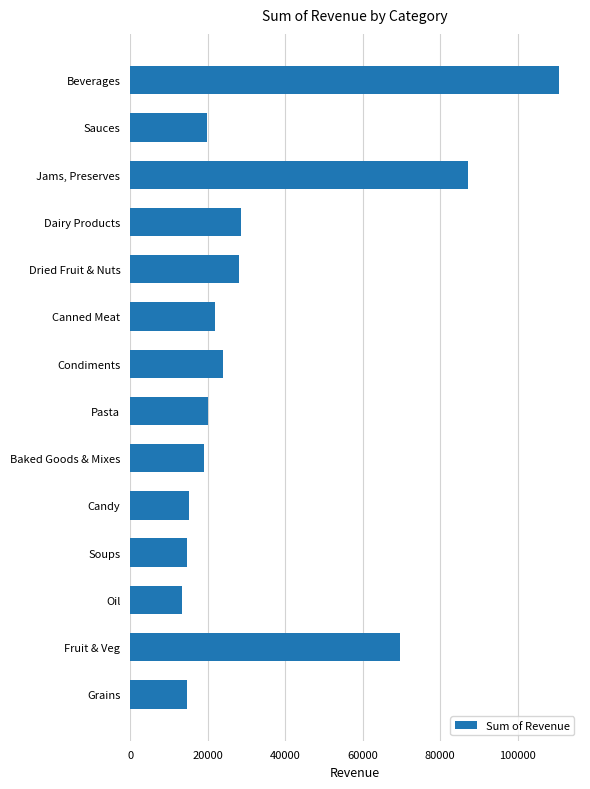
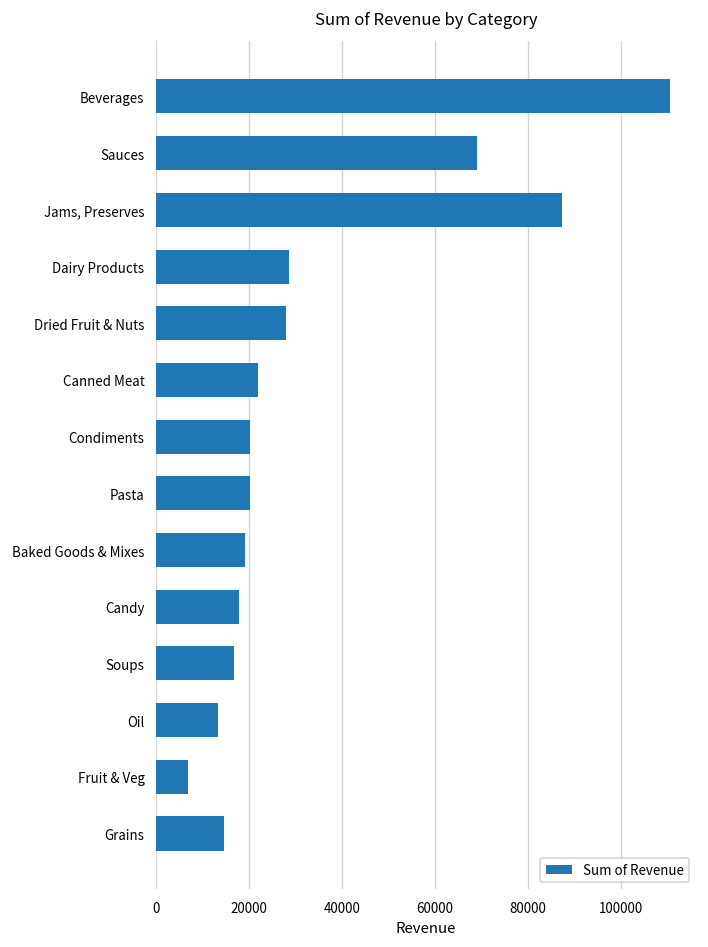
  {
    "Beverages": 111000,
-   "Sauces": 20000,
+   "Sauces": 69000,
    "Jams, Preserves": 87000,
    "Dairy Products": 29000,
    "Dried Fruit & Nuts": 28000,
    "Canned Meat": 22000,
-   "Condiments": 24000,
+   "Condiments": 20000,
    "Pasta": 20000,
    "Baked Goods & Mixes": 19000,
-   "Candy": 15000,
-   "Soups": 15000,
+   "Candy": 18000,
+   "Soups": 17000,
    "Oil": 13000,
-   "Fruit & Veg": 70000,
+   "Fruit & Veg": 7000,
    "Grains": 15000
  }
